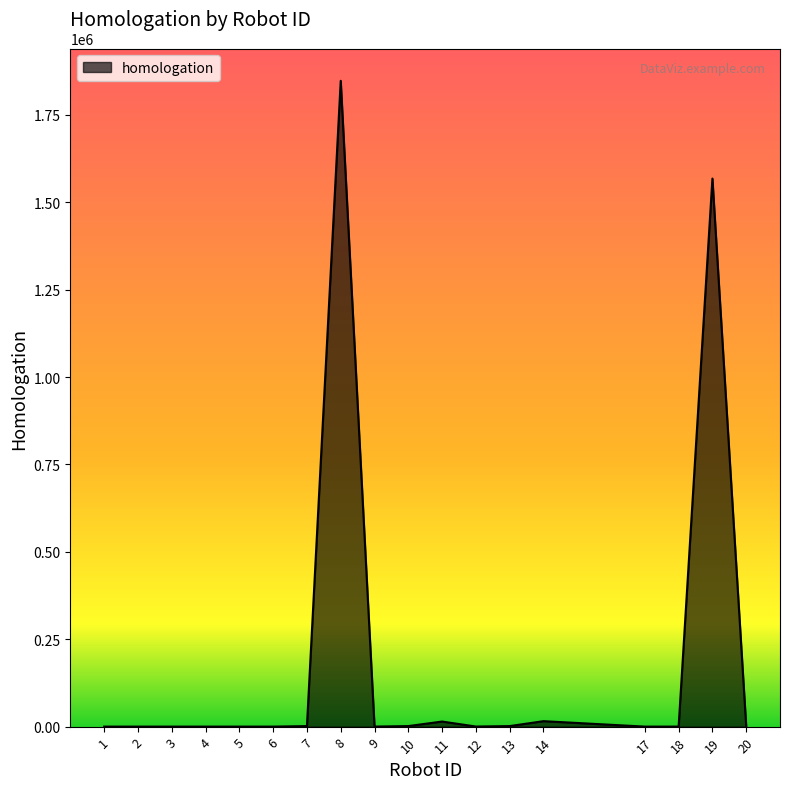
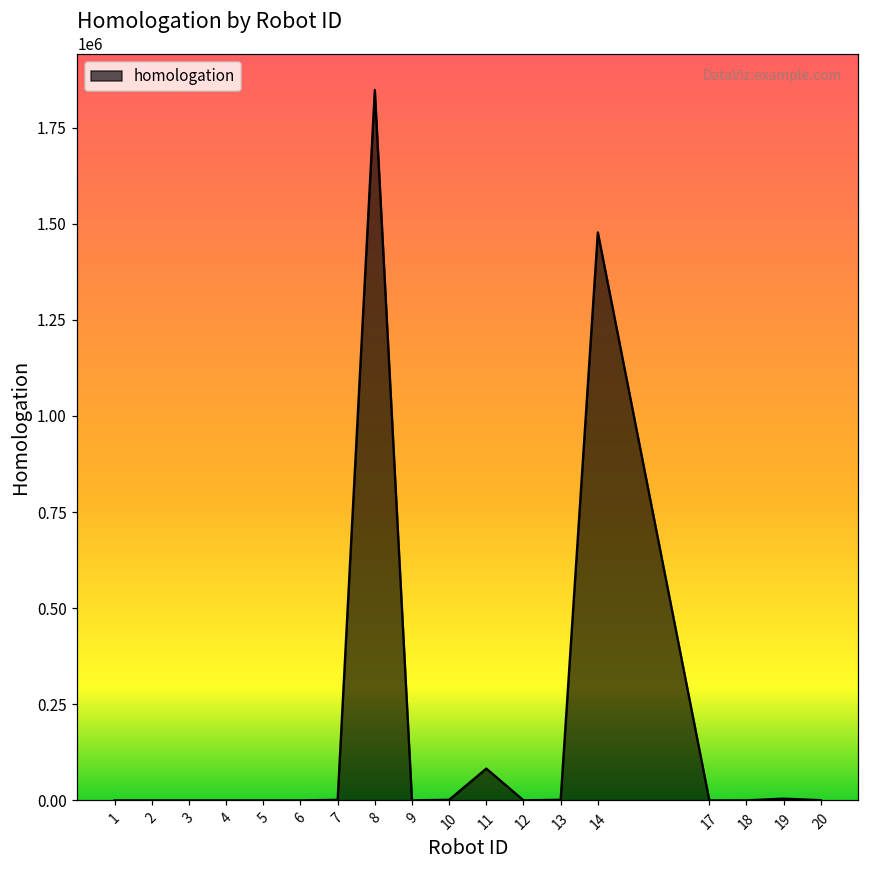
  {
    "1": 0,
    "2": 0,
    "3": 0,
    "4": 0,
    "5": 0,
    "6": 0,
    "7": 0,
    "8": 1850000,
    "9": 0,
    "10": 0,
-   "11": 10000,
+   "11": 80000,
    "12": 0,
    "13": 0,
-   "14": 20000,
+   "14": 1480000,
    "17": 0,
    "18": 0,
-   "19": 1570000,
+   "19": 0,
    "20": 0
  }
